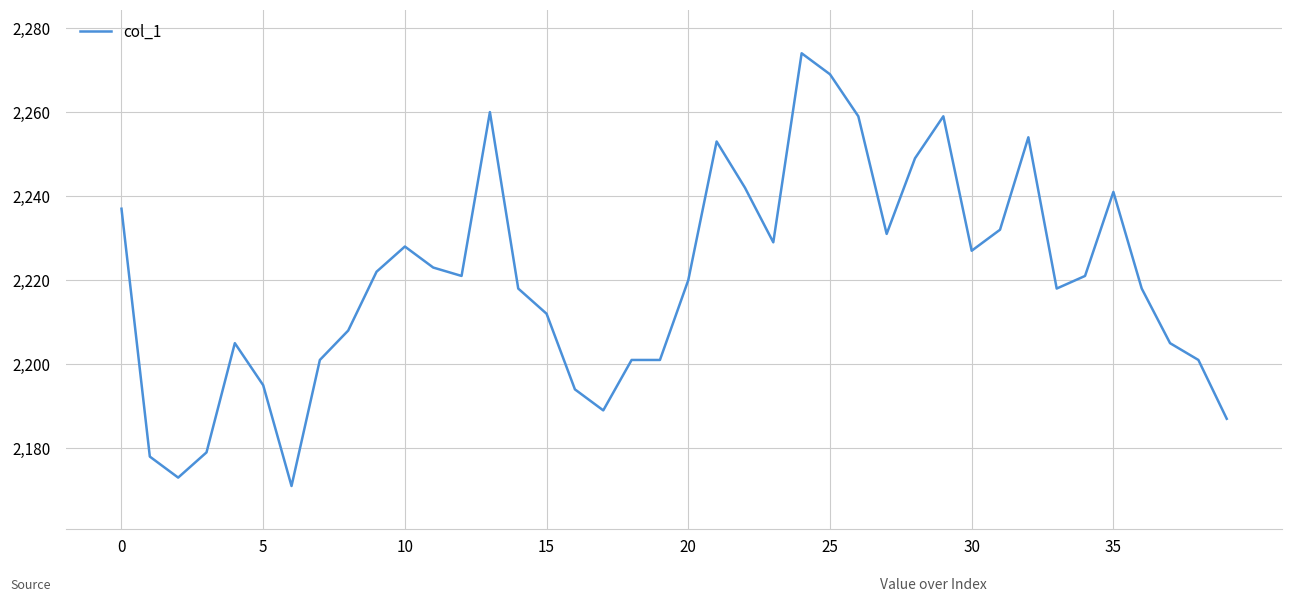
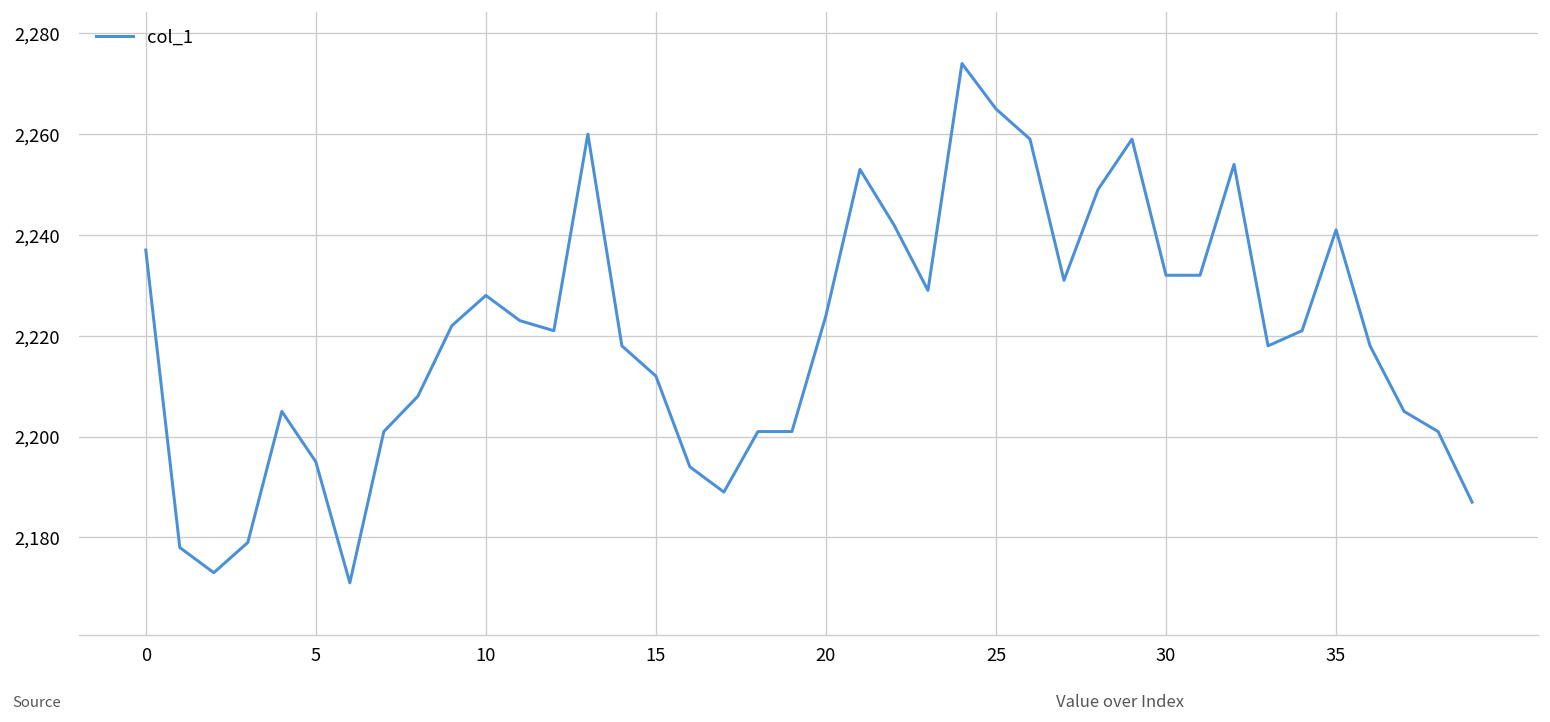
  {
    "0": "2,237",
    "5": "2,195",
    "10": "2,228",
    "15": "2,212",
-   "20": "2,220",
-   "25": "2,269",
-   "30": "2,227",
+   "20": "2,224",
+   "25": "2,265",
+   "30": "2,232",
    "35": "2,241"
  }
